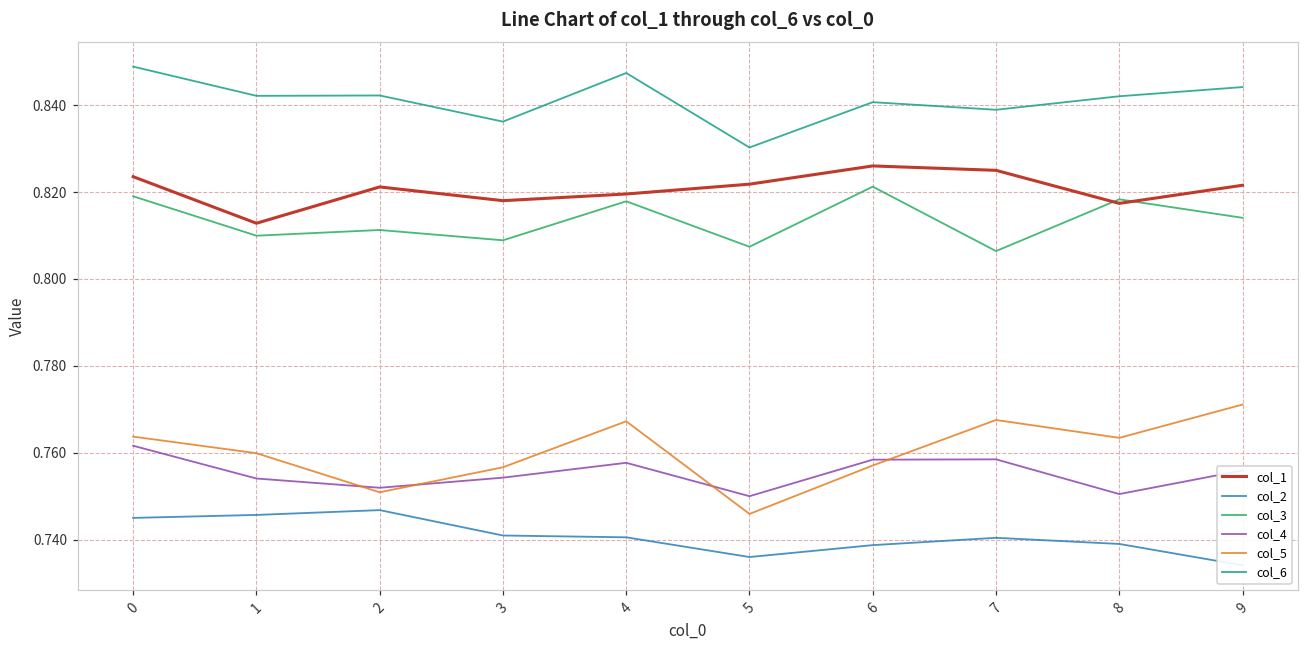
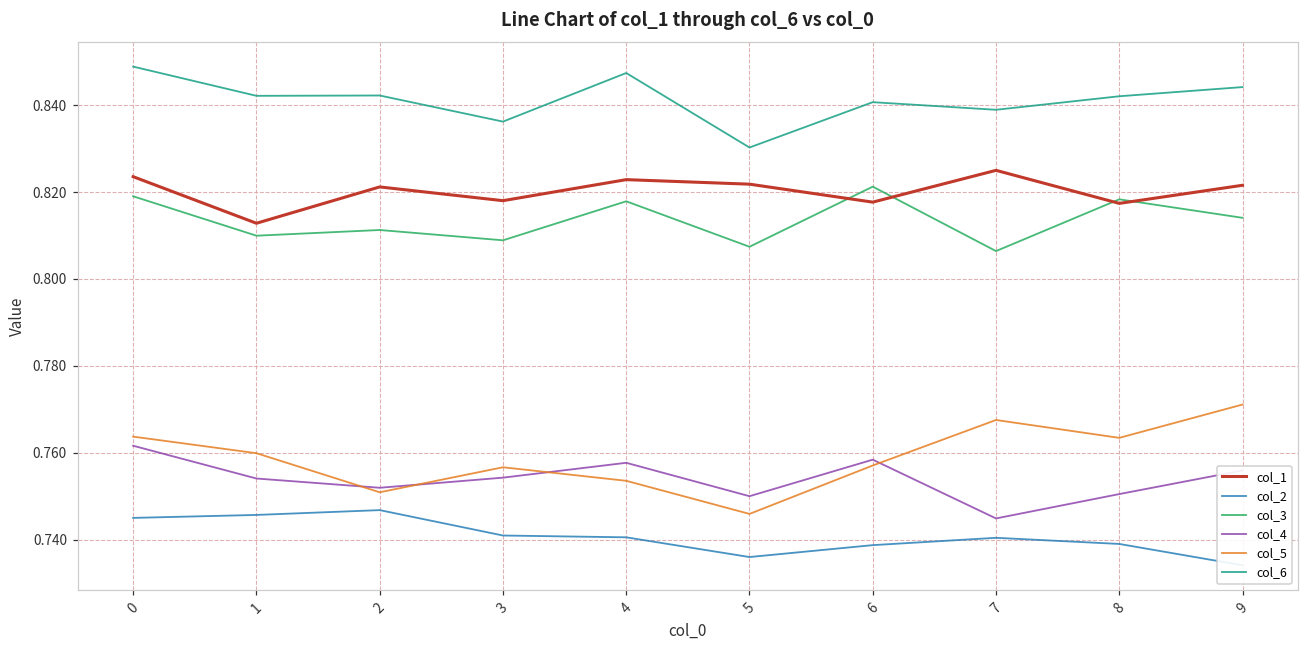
  {
    "col_1": {
      "0": 0.824,
      "1": 0.813,
      "2": 0.821,
      "3": 0.818,
-     "4": 0.820,
+     "4": 0.823,
      "5": 0.822,
-     "6": 0.826,
+     "6": 0.818,
      "7": 0.825,
      "8": 0.817,
      "9": 0.822
    },
    "col_2": {
      "0": 0.745,
      "1": 0.746,
      "2": 0.747,
      "3": 0.741,
      "4": 0.741,
      "5": 0.736,
      "6": 0.739,
      "7": 0.740,
      "8": 0.739
    },
    "col_4": {
      "0": 0.762,
      "1": 0.754,
      "2": 0.752,
      "3": 0.754,
      "4": 0.758,
      "5": 0.750,
      "6": 0.758,
-     "7": 0.758,
+     "7": 0.745,
      "8": 0.750,
      "9": 0.756
    },
    "col_5": {
      "0": 0.764,
      "1": 0.760,
      "2": 0.751,
      "3": 0.757,
-     "4": 0.767,
+     "4": 0.754,
      "5": 0.746,
      "6": 0.757,
      "7": 0.768,
      "8": 0.763,
      "9": 0.771
    }
  }
